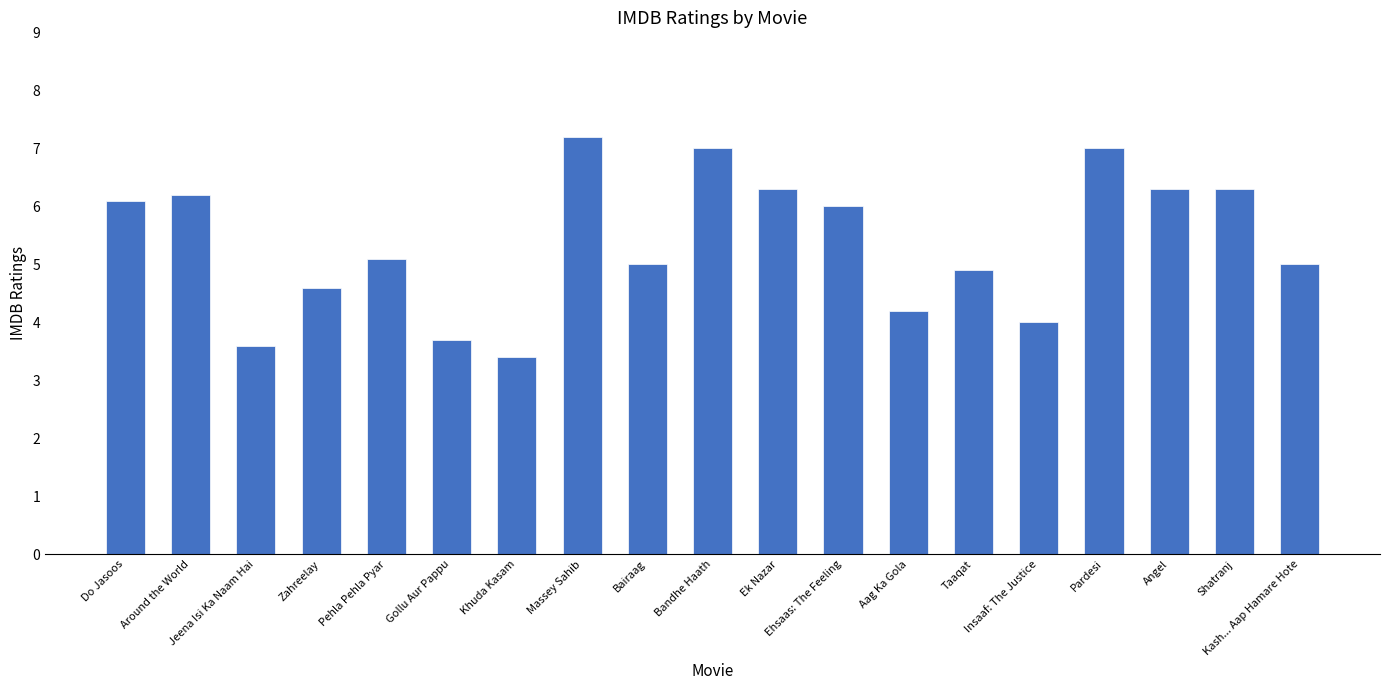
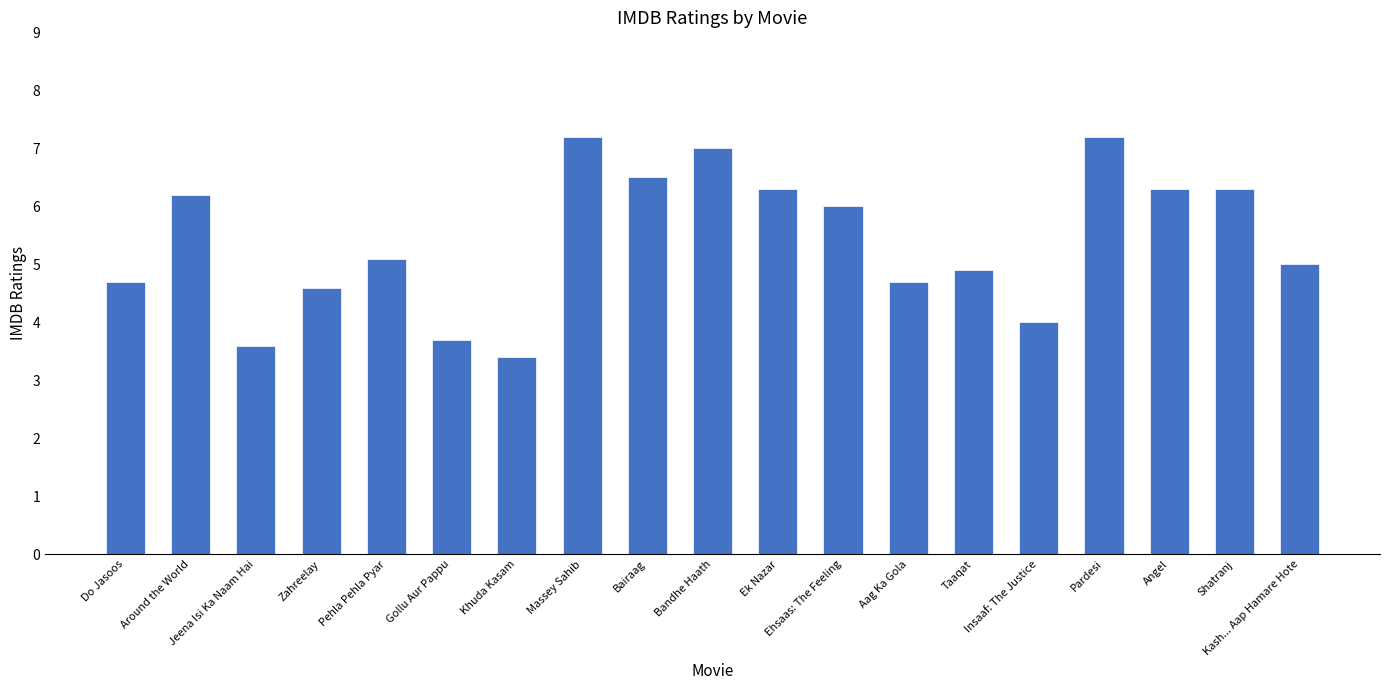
  {
-   "Do Jasoos": 6.1,
+   "Do Jasoos": 4.7,
    "Around the World": 6.2,
    "Jeena Isi Ka Naam Hai": 3.6,
    "Zahreelay": 4.6,
    "Pehla Pehla Pyar": 5.1,
    "Gollu Aur Pappu": 3.7,
    "Khuda Kasam": 3.4,
    "Massey Sahib": 7.2,
-   "Bairaag": 5.0,
+   "Bairaag": 6.5,
    "Bandhe Haath": 7.0,
    "Ek Nazar": 6.3,
    "Ehsaas: The Feeling": 6.0,
-   "Aag Ka Gola": 4.2,
+   "Aag Ka Gola": 4.7,
    "Taaqat": 4.9,
    "Insaaf: The Justice": 4.0,
-   "Pardesi": 7.0,
+   "Pardesi": 7.2,
    "Angel": 6.3,
    "Shatranj": 6.3,
    "Kash... Aap Hamare Hote": 5.0
  }
